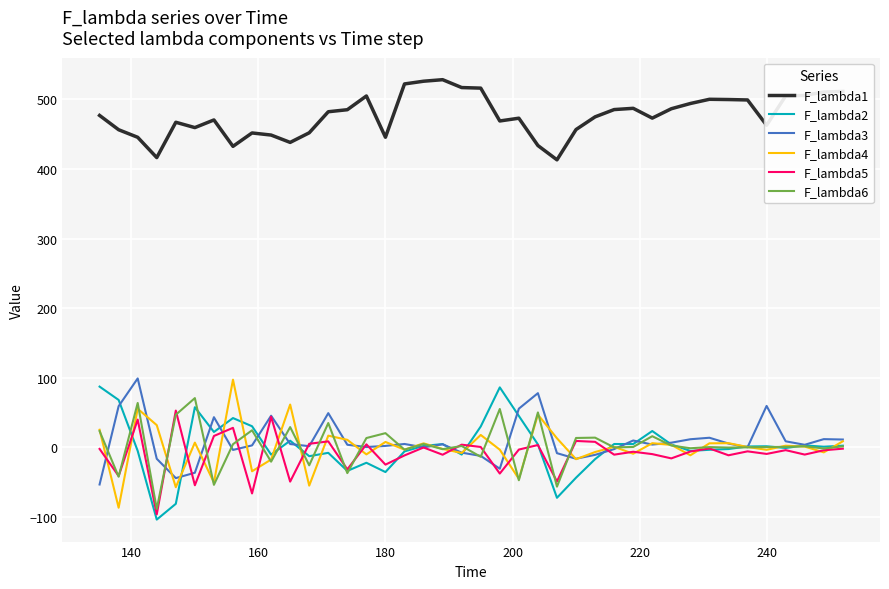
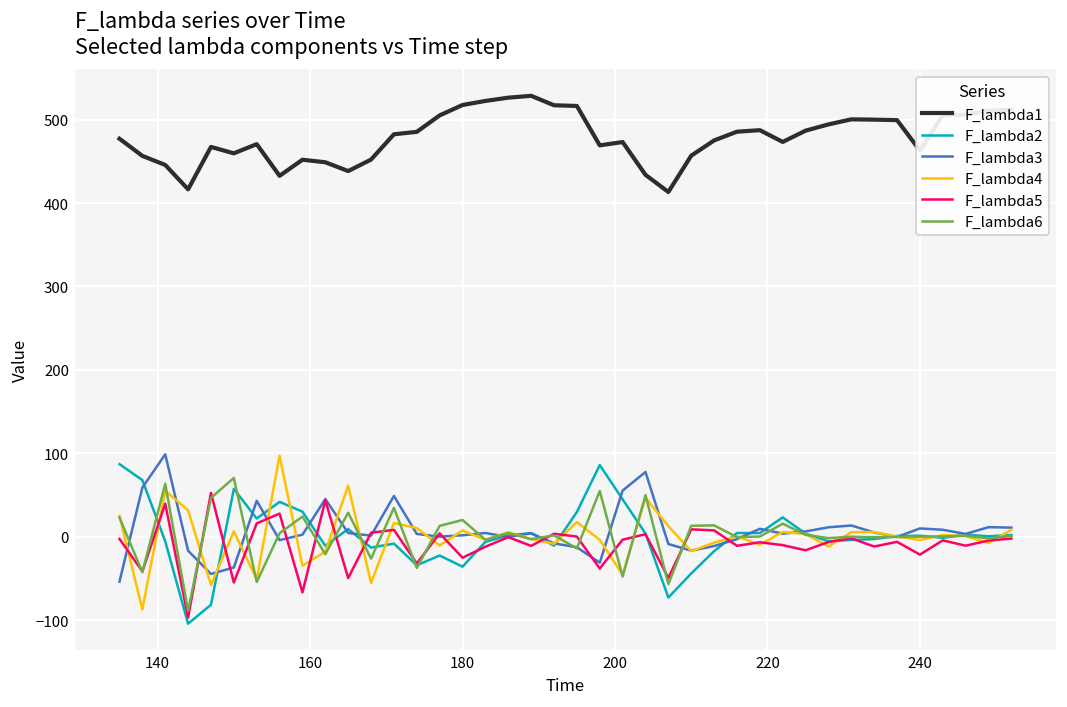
  {
    "F_lambda1": {
-     "180": 450
+     "180": 520
    },
    "F_lambda2": {
      "180": -40
    },
    "F_lambda3": {
      "180": 0,
-     "240": 60
+     "240": 10
    },
    "F_lambda4": {
      "180": 10,
      "240": 0
    },
    "F_lambda5": {
      "180": -30,
-     "240": -10
+     "240": -20
    },
    "F_lambda6": {
      "180": 20
    }
  }
